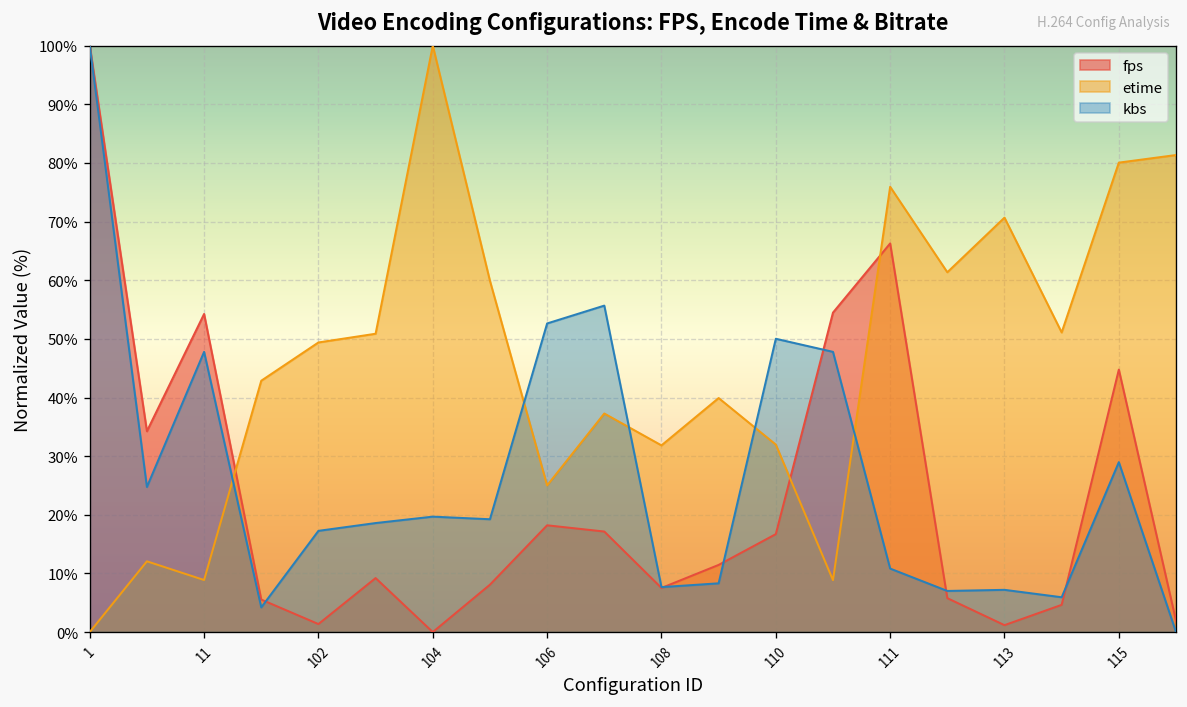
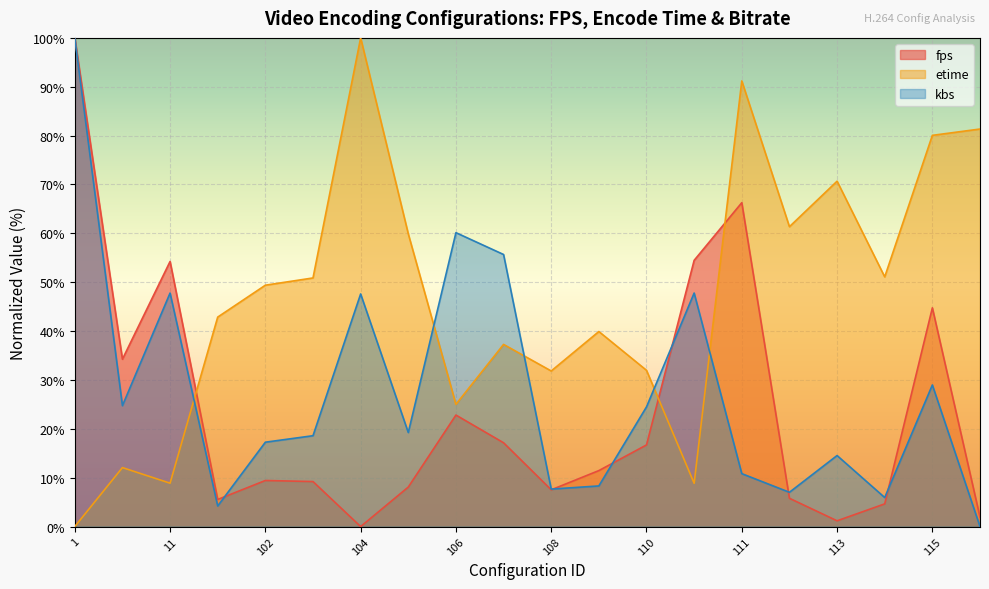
  {
    "fps": {
-     "102": "1%",
+     "102": "9%",
      "104": "0%",
-     "106": "18%",
+     "106": "23%",
      "110": "17%",
      "111": "66%",
      "113": "1%",
      "115": "45%"
    },
    "etime": {
      "102": "49%",
      "104": "100%",
      "106": "25%",
      "108": "32%",
      "110": "32%",
-     "111": "76%",
+     "111": "91%",
      "113": "71%",
      "115": "80%"
    },
    "kbs": {
      "102": "17%",
-     "104": "20%",
-     "106": "53%",
-     "110": "50%",
+     "104": "48%",
+     "106": "60%",
+     "110": "24%",
      "111": "11%",
-     "113": "7%",
+     "113": "15%",
      "115": "29%"
    }
  }
